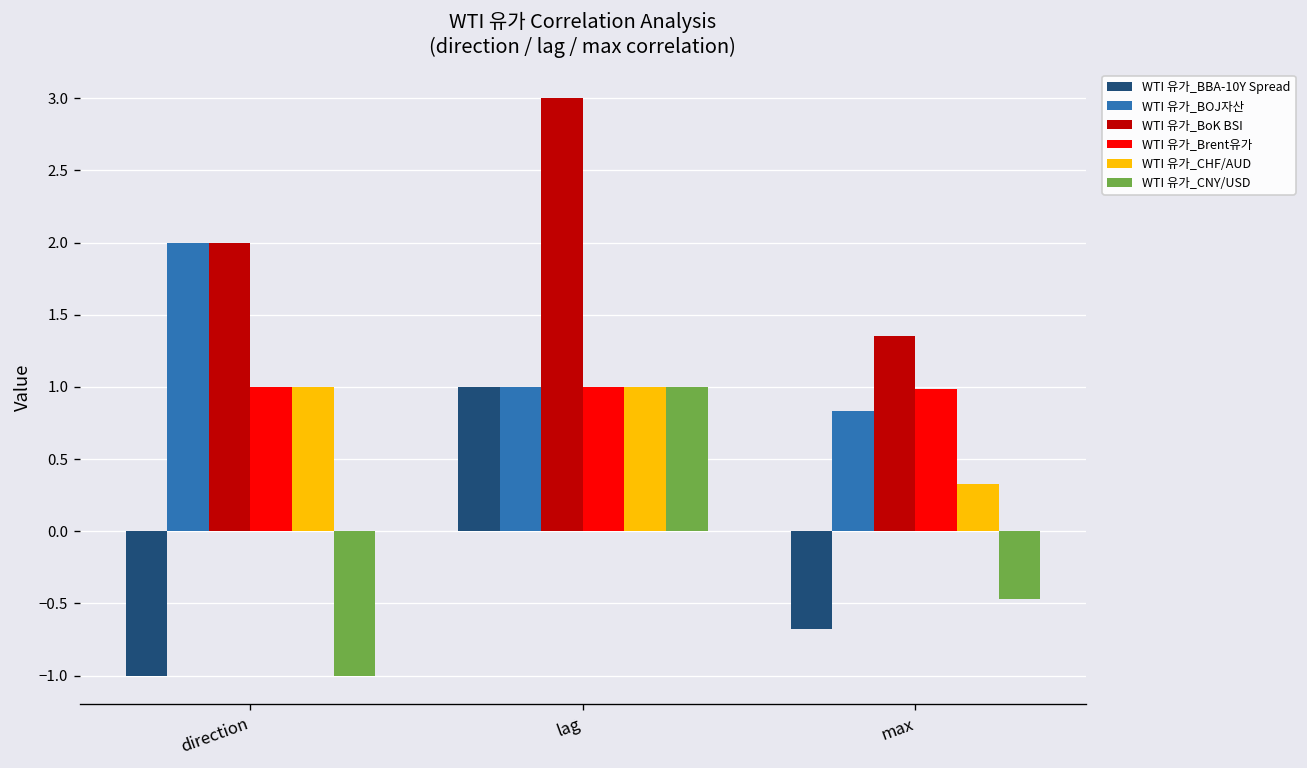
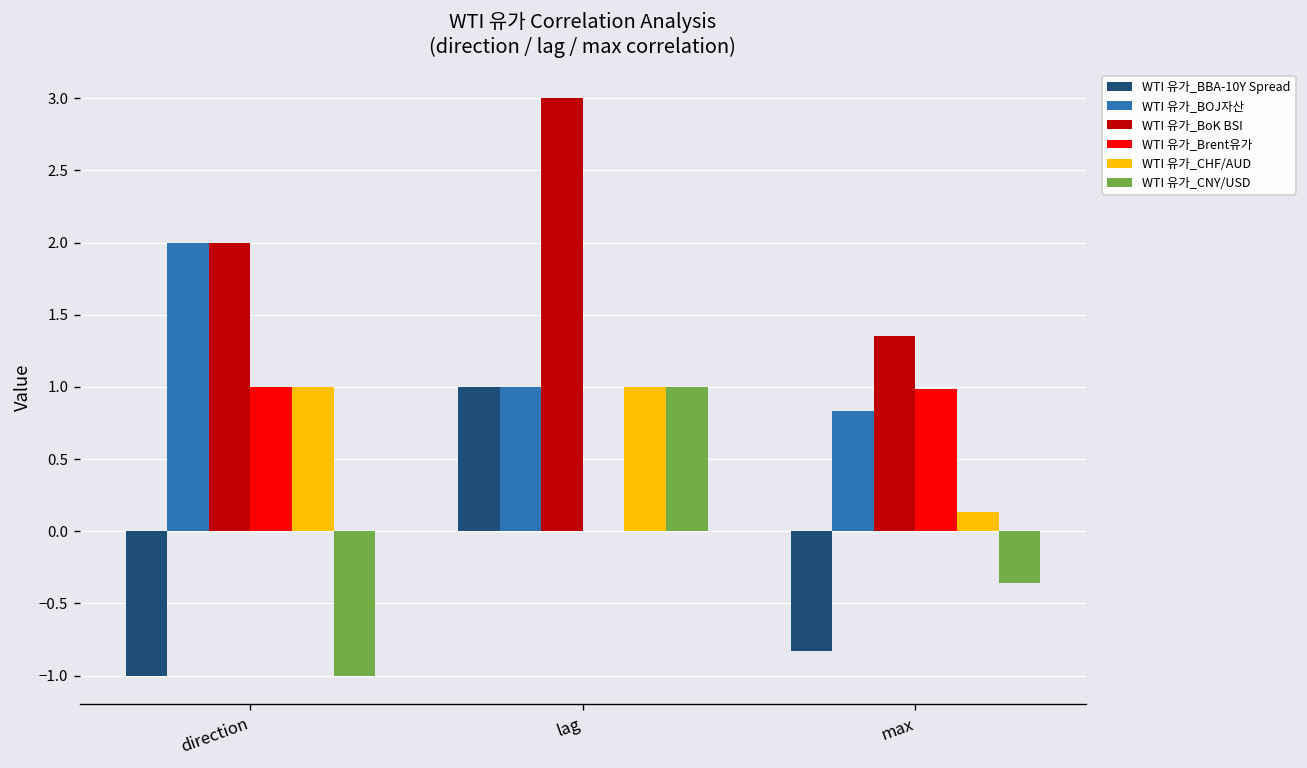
  {
    "WTI 유가_BBA-10Y Spread": {
      "direction": -1.00,
      "lag": 1.00,
-     "max": -0.68
+     "max": -0.83
    },
    "WTI 유가_BOJ자산": {
      "direction": 2.00,
      "lag": 1.00,
      "max": 0.83
    },
    "WTI 유가_BoK BSI": {
      "direction": 2.00,
      "lag": 3.00,
      "max": 1.35
    },
    "WTI 유가_Brent유가": {
      "direction": 1,
-     "lag": 1,
+     "lag": 0,
      "max": 1
    },
    "WTI 유가_CHF/AUD": {
      "direction": 1.00,
      "lag": 1.00,
-     "max": 0.33
+     "max": 0.13
    },
    "WTI 유가_CNY/USD": {
      "direction": -1.00,
      "lag": 1.00,
-     "max": -0.47
+     "max": -0.36
    }
  }
